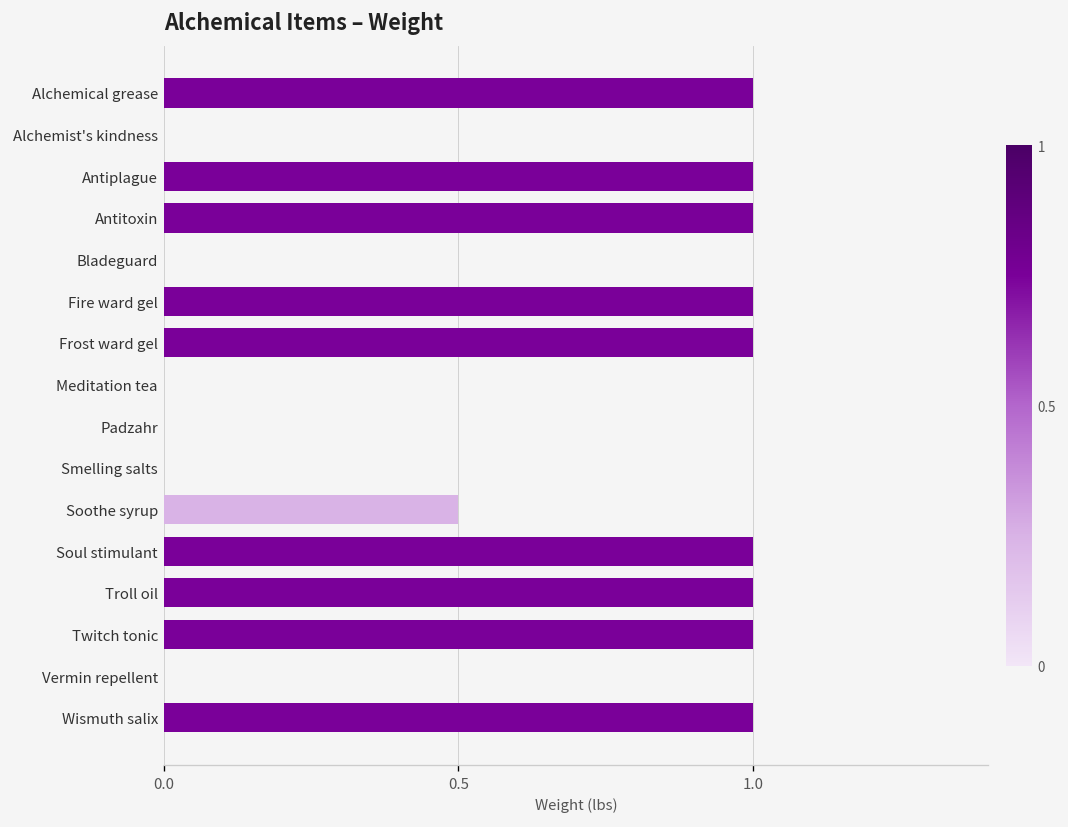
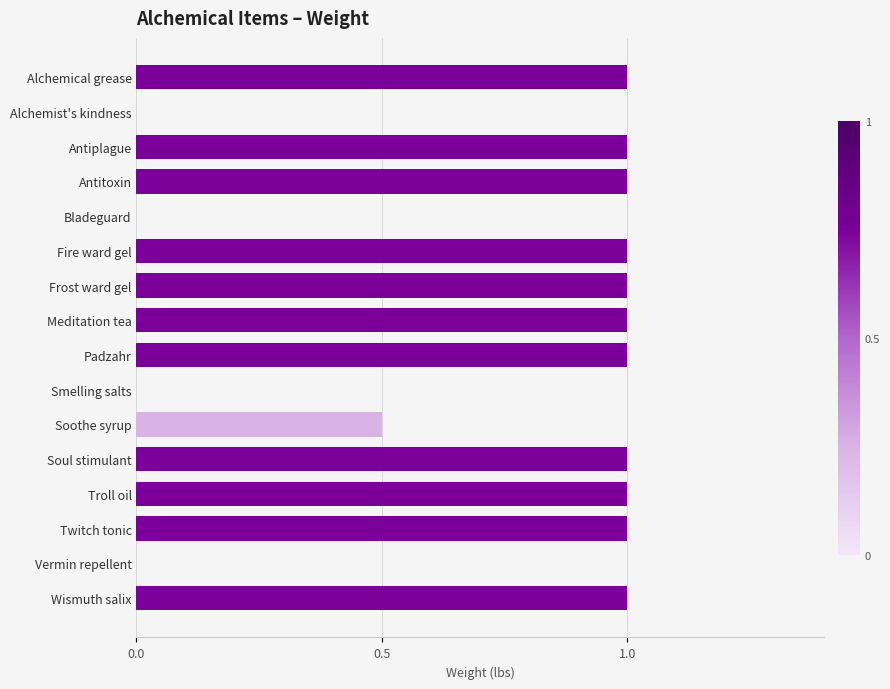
  {
    "Alchemical grease": 1,
    "Alchemist's kindness": 0,
    "Antiplague": 1,
    "Antitoxin": 1,
    "Bladeguard": 0,
    "Fire ward gel": 1,
    "Frost ward gel": 1,
-   "Meditation tea": 0,
-   "Padzahr": 0,
+   "Meditation tea": 1,
+   "Padzahr": 1,
    "Smelling salts": 0,
    "Soothe syrup": 0.50,
    "Soul stimulant": 1,
    "Troll oil": 1,
    "Twitch tonic": 1,
    "Vermin repellent": 0,
    "Wismuth salix": 1
  }
